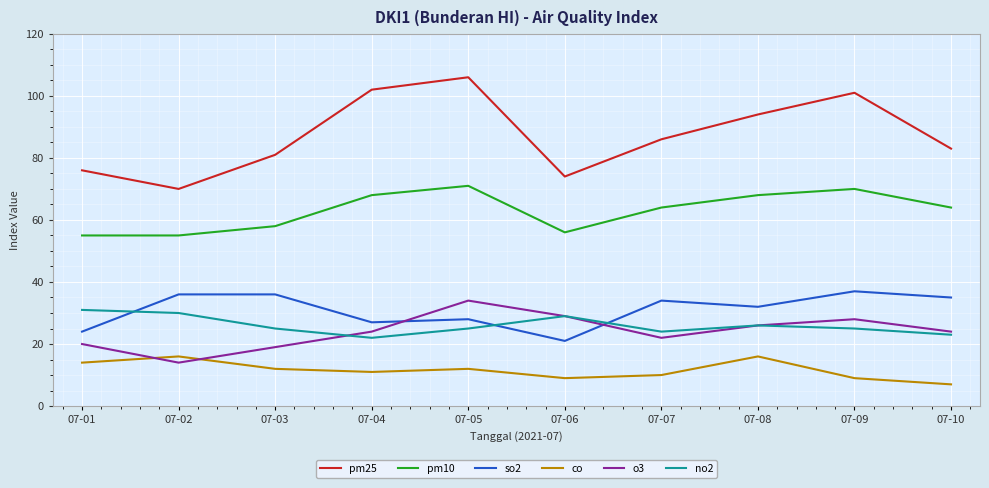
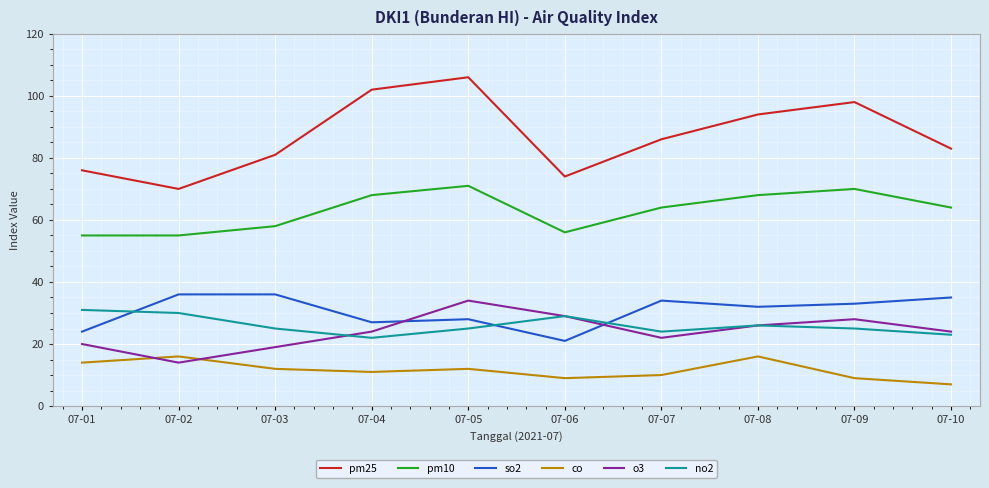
  {
    "pm25": {
      "07-01": 76,
      "07-02": 70,
      "07-03": 81,
      "07-04": 102,
      "07-05": 106,
      "07-06": 74,
      "07-07": 86,
      "07-08": 94,
-     "07-09": 101,
+     "07-09": 98,
      "07-10": 83
    },
    "pm10": {
      "07-01": 55,
      "07-02": 55,
      "07-03": 58,
      "07-04": 68,
      "07-05": 71,
      "07-06": 56,
      "07-07": 64,
      "07-08": 68,
      "07-09": 70,
      "07-10": 64
    },
    "so2": {
      "07-01": 24,
      "07-02": 36,
      "07-03": 36,
      "07-04": 27,
      "07-05": 28,
      "07-06": 21,
      "07-07": 34,
      "07-08": 32,
-     "07-09": 37,
+     "07-09": 33,
      "07-10": 35
    },
    "co": {
      "07-01": 14,
      "07-02": 16,
      "07-03": 12,
      "07-04": 11,
      "07-05": 12,
      "07-06": 9,
      "07-07": 10,
      "07-08": 16,
      "07-09": 9,
      "07-10": 7
    },
    "o3": {
      "07-01": 20,
      "07-02": 14,
      "07-03": 19,
      "07-04": 24,
      "07-05": 34,
      "07-07": 22,
      "07-09": 28,
      "07-10": 24
    },
    "no2": {
      "07-01": 31,
      "07-02": 30,
      "07-03": 25,
      "07-04": 22,
      "07-05": 25,
      "07-07": 24,
      "07-09": 25,
      "07-10": 23
    }
  }
